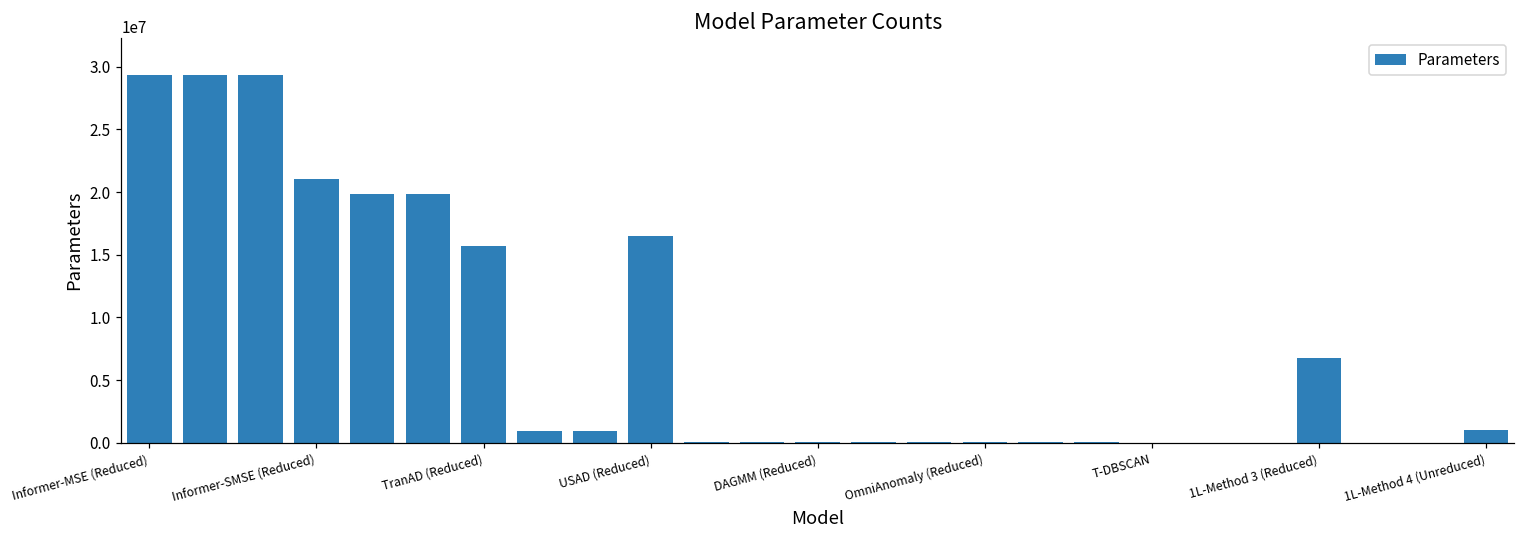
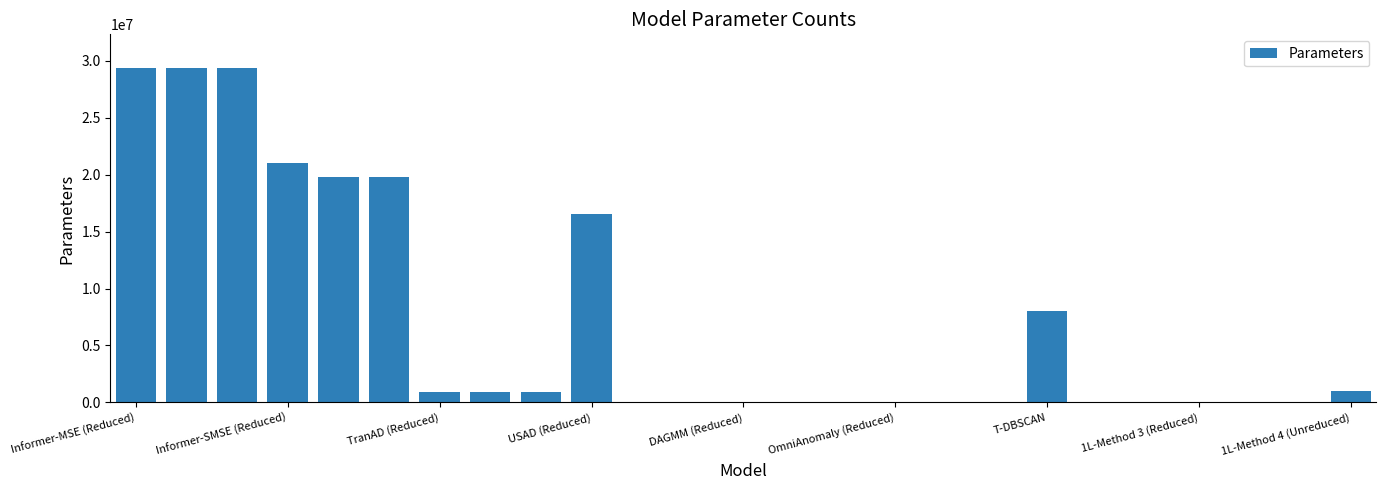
  {
    "Informer-MSE (Reduced)": 29400000,
    "Informer-SMSE (Reduced)": 21000000,
-   "TranAD (Reduced)": 15700000,
+   "TranAD (Reduced)": 900000,
    "USAD (Reduced)": 16500000,
-   "T-DBSCAN": 0,
-   "1L-Method 3 (Reduced)": 6700000,
+   "T-DBSCAN": 8000000,
+   "1L-Method 3 (Reduced)": 0,
    "1L-Method 4 (Unreduced)": 1000000
  }
